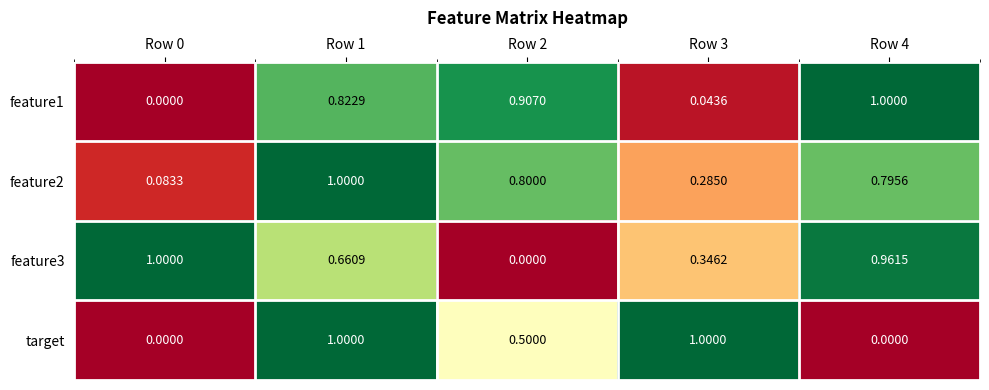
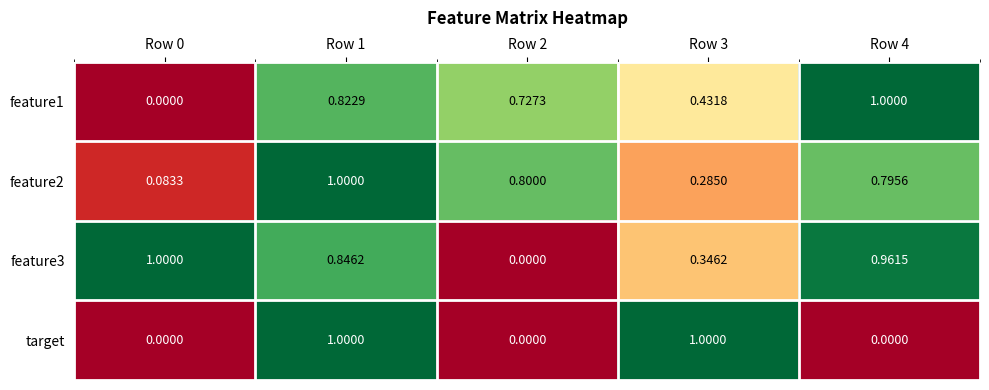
  {
    "feature1": {
      "Row 0": 0.0000,
      "Row 1": 0.8229,
-     "Row 2": 0.9070,
-     "Row 3": 0.0436,
+     "Row 2": 0.7273,
+     "Row 3": 0.4318,
      "Row 4": 1.0000
    },
    "feature2": {
      "Row 0": 0.0833,
      "Row 1": 1.0000,
      "Row 2": 0.8000,
      "Row 3": 0.2850,
      "Row 4": 0.7956
    },
    "feature3": {
      "Row 0": 1.0000,
-     "Row 1": 0.6609,
+     "Row 1": 0.8462,
      "Row 2": 0.0000,
      "Row 3": 0.3462,
      "Row 4": 0.9615
    },
    "target": {
      "Row 0": 0.0000,
      "Row 1": 1.0000,
-     "Row 2": 0.5000,
+     "Row 2": 0.0000,
      "Row 3": 1.0000,
      "Row 4": 0.0000
    }
  }
